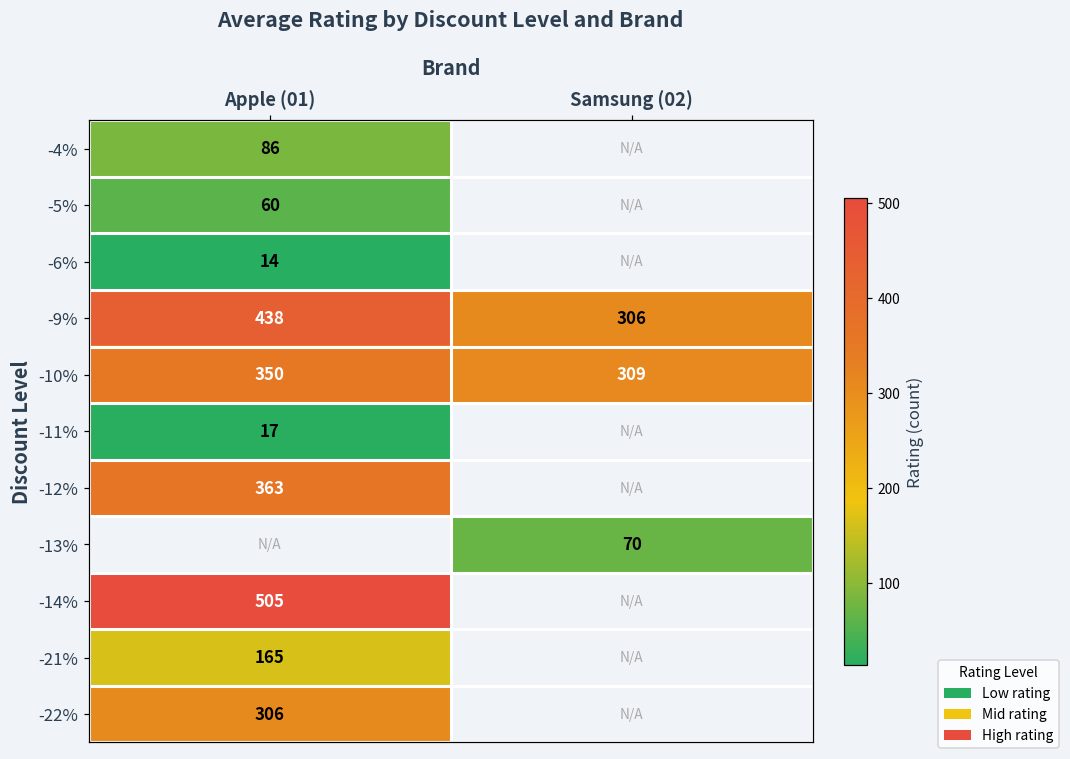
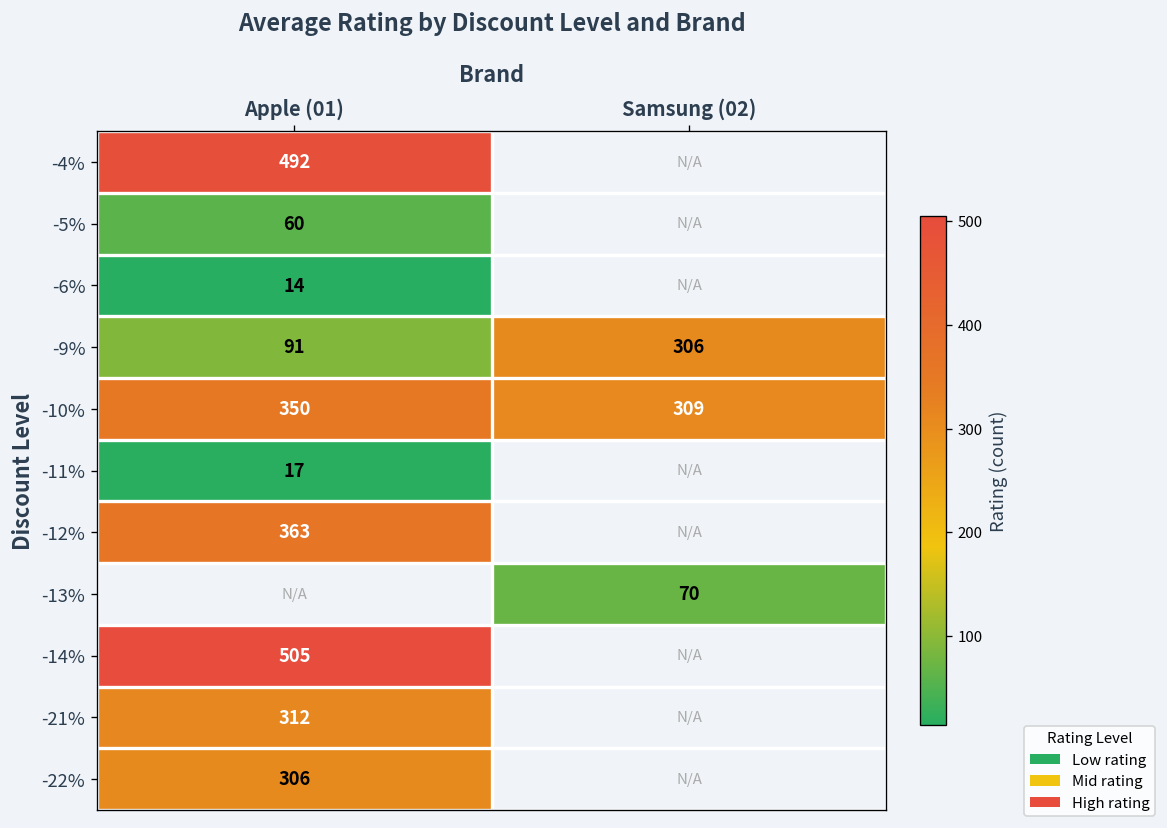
  {
    "-4%": {
-     "Apple (01)": 86
+     "Apple (01)": 492
    },
    "-5%": {
      "Apple (01)": 60
    },
    "-6%": {
      "Apple (01)": 14
    },
    "-9%": {
-     "Apple (01)": 438,
+     "Apple (01)": 91,
      "Samsung (02)": 306
    },
    "-10%": {
      "Apple (01)": 350,
      "Samsung (02)": 309
    },
    "-11%": {
      "Apple (01)": 17
    },
    "-12%": {
      "Apple (01)": 363
    },
    "-13%": {
      "Samsung (02)": 70
    },
    "-14%": {
      "Apple (01)": 505
    },
    "-21%": {
-     "Apple (01)": 165
+     "Apple (01)": 312
    },
    "-22%": {
      "Apple (01)": 306
    }
  }
